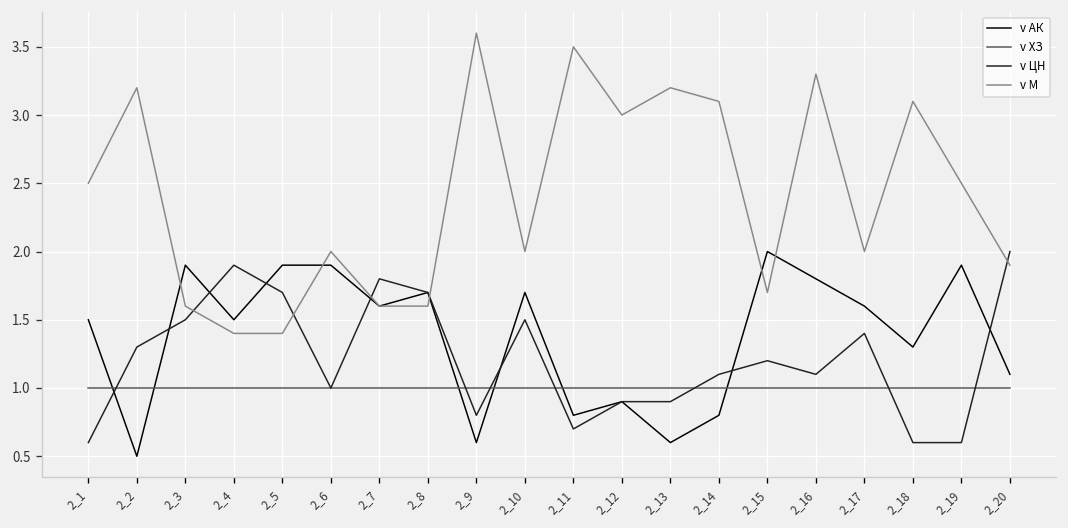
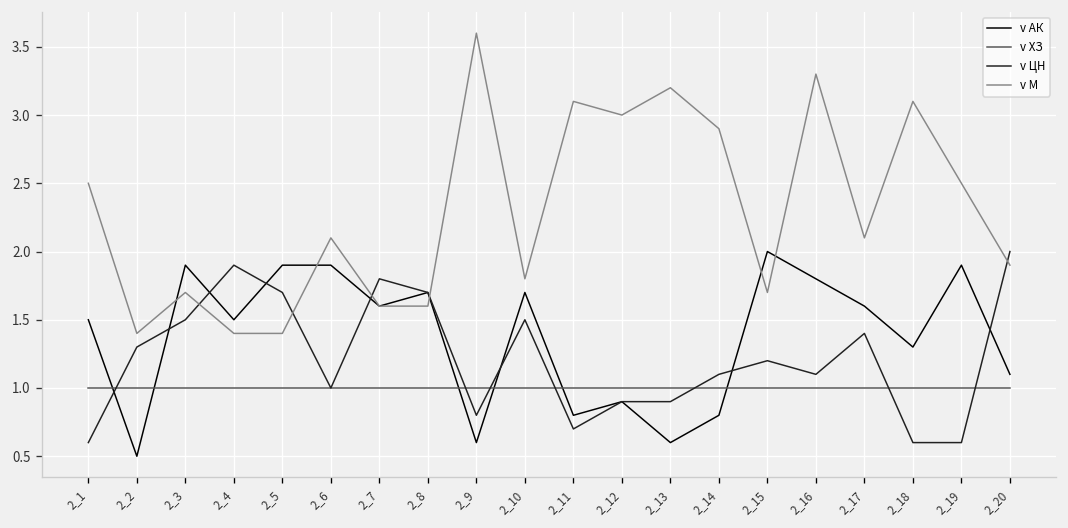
  {
    "v ХЗ": {
      "2_1": 1.0,
      "2_2": 1.0,
      "2_3": 1.0,
      "2_4": 1.0,
      "2_5": 1.0,
      "2_7": 1.0,
      "2_8": 1.0,
      "2_9": 1.0,
      "2_10": 1.0,
      "2_11": 1.0,
      "2_12": 1.0,
      "2_13": 1.0,
      "2_14": 1.0,
      "2_15": 1.0,
      "2_16": 1.0,
      "2_17": 1.0,
      "2_18": 1.0,
      "2_19": 1.0,
      "2_20": 1.0
    },
    "v M": {
      "2_1": 2.5,
-     "2_2": 3.2,
-     "2_3": 1.6,
+     "2_2": 1.4,
+     "2_3": 1.7,
      "2_4": 1.4,
      "2_5": 1.4,
-     "2_6": 2.0,
+     "2_6": 2.1,
      "2_8": 1.6,
      "2_9": 3.6,
-     "2_10": 2.0,
-     "2_11": 3.5,
+     "2_10": 1.8,
+     "2_11": 3.1,
      "2_12": 3.0,
      "2_13": 3.2,
-     "2_14": 3.1,
+     "2_14": 2.9,
      "2_15": 1.7,
      "2_16": 3.3,
-     "2_17": 2.0,
+     "2_17": 2.1,
      "2_18": 3.1,
      "2_19": 2.5,
      "2_20": 1.9
    }
  }
